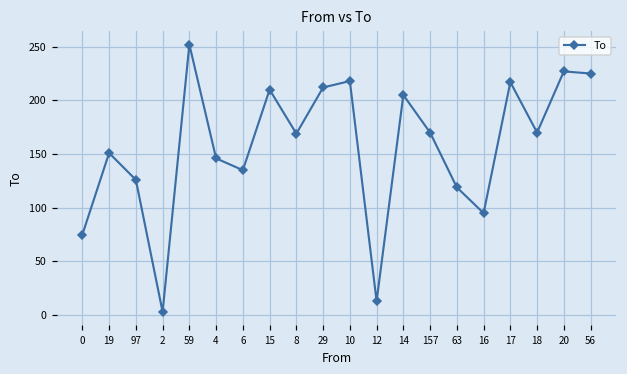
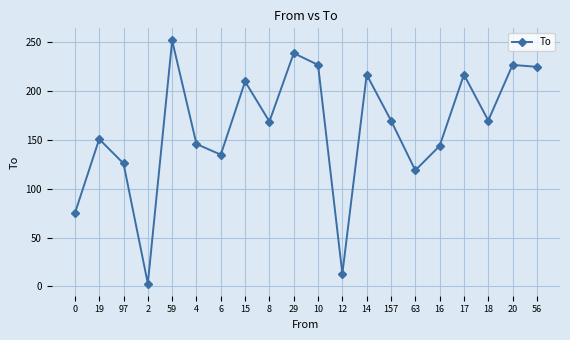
  {
    "0": 80,
    "19": 150,
    "97": 130,
    "2": 0,
    "59": 250,
    "4": 150,
    "6": 140,
    "15": 210,
    "8": 170,
-   "29": 210,
-   "10": 220,
+   "29": 240,
+   "10": 230,
    "12": 10,
-   "14": 210,
+   "14": 220,
    "157": 170,
    "63": 120,
-   "16": 100,
+   "16": 140,
    "17": 220,
    "18": 170,
    "20": 230,
    "56": 230
  }
